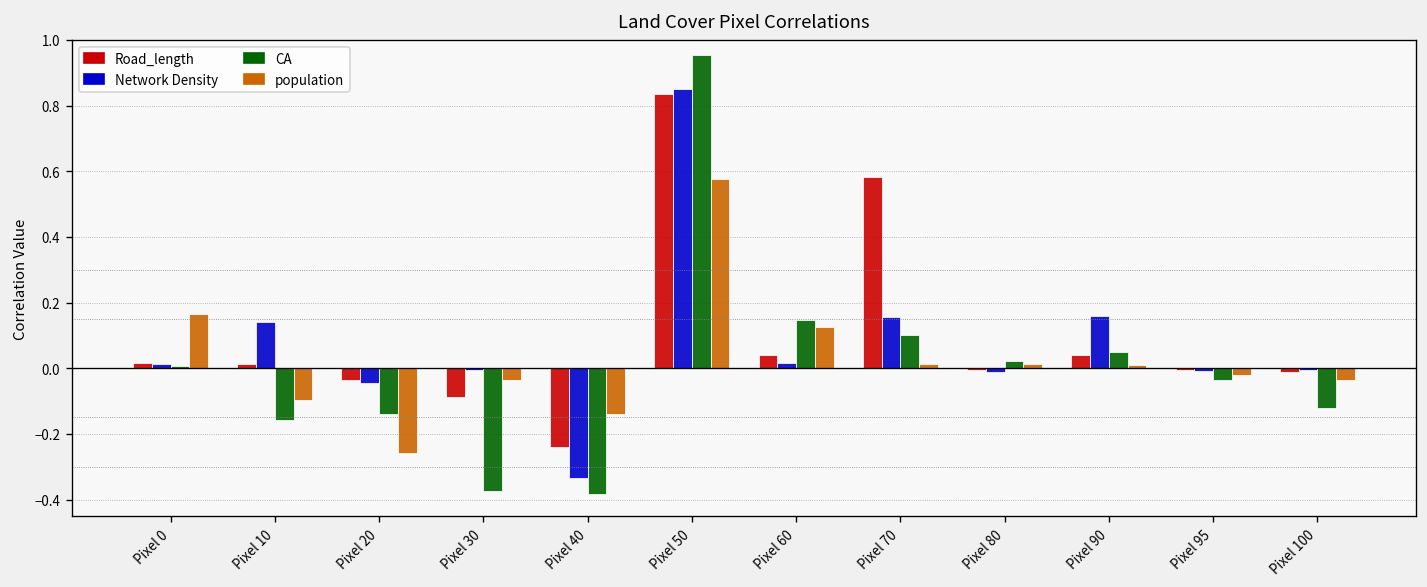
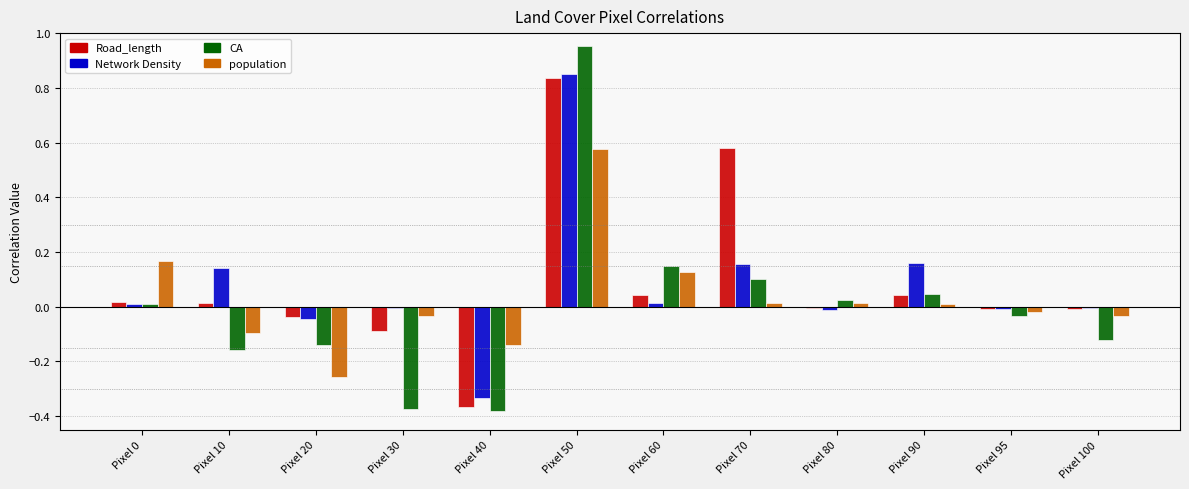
  {
    "Road_length": {
      "Pixel 0": 0.02,
      "Pixel 10": 0.01,
      "Pixel 20": -0.04,
      "Pixel 30": -0.09,
-     "Pixel 40": -0.24,
+     "Pixel 40": -0.37,
      "Pixel 50": 0.84,
      "Pixel 60": 0.04,
      "Pixel 70": 0.58,
      "Pixel 90": 0.04,
      "Pixel 100": -0.01
    },
    "Network Density": {
      "Pixel 0": 0.01,
      "Pixel 10": 0.14,
      "Pixel 20": -0.04,
      "Pixel 40": -0.33,
      "Pixel 50": 0.85,
      "Pixel 60": 0.02,
      "Pixel 70": 0.16,
      "Pixel 80": -0.01,
      "Pixel 90": 0.16
    },
    "CA": {
      "Pixel 10": -0.16,
      "Pixel 20": -0.14,
      "Pixel 30": -0.37,
      "Pixel 40": -0.38,
      "Pixel 50": 0.95,
      "Pixel 60": 0.15,
      "Pixel 70": 0.10,
      "Pixel 80": 0.02,
      "Pixel 90": 0.05,
      "Pixel 95": -0.04,
      "Pixel 100": -0.12
    },
    "population": {
      "Pixel 0": 0.17,
      "Pixel 10": -0.10,
      "Pixel 20": -0.26,
      "Pixel 30": -0.03,
      "Pixel 40": -0.14,
      "Pixel 50": 0.58,
      "Pixel 60": 0.13,
      "Pixel 70": 0.01,
      "Pixel 80": 0.01,
      "Pixel 95": -0.02,
      "Pixel 100": -0.04
    }
  }
